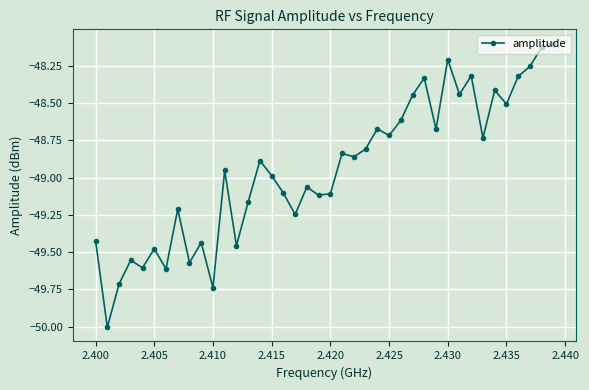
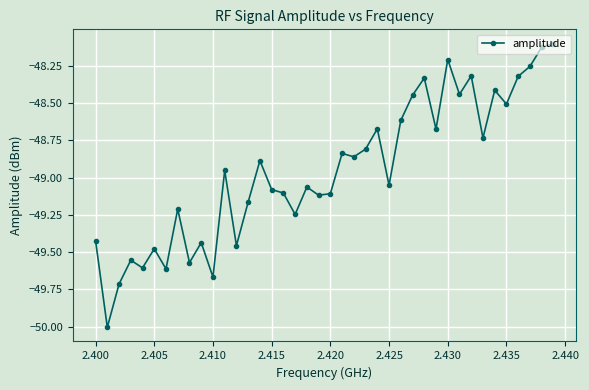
  {
    "2.400": -49.42,
    "2.405": -49.48,
-   "2.410": -49.74,
-   "2.415": -48.99,
+   "2.410": -49.67,
+   "2.415": -49.08,
    "2.420": -49.11,
-   "2.425": -48.72,
+   "2.425": -49.05,
    "2.430": -48.21,
    "2.435": -48.51
  }
